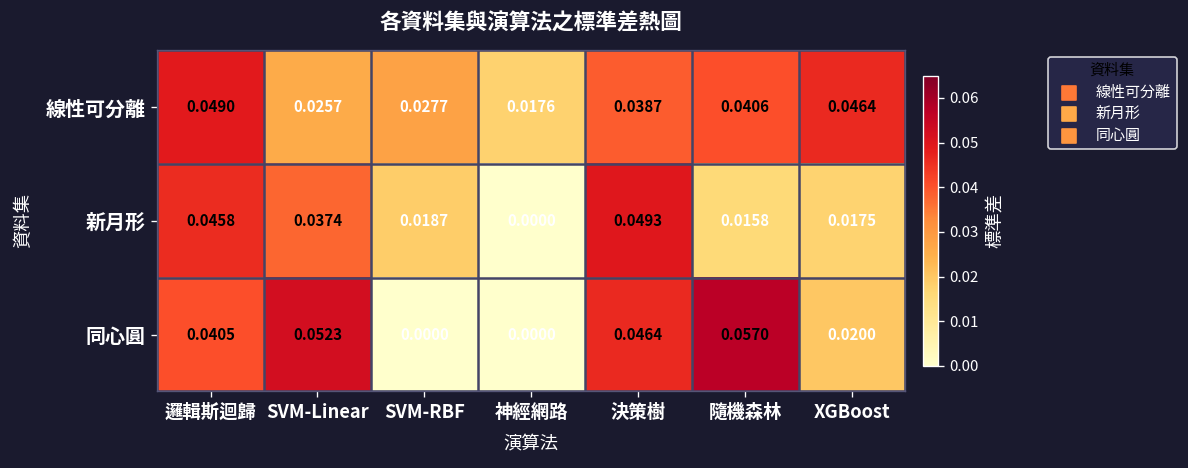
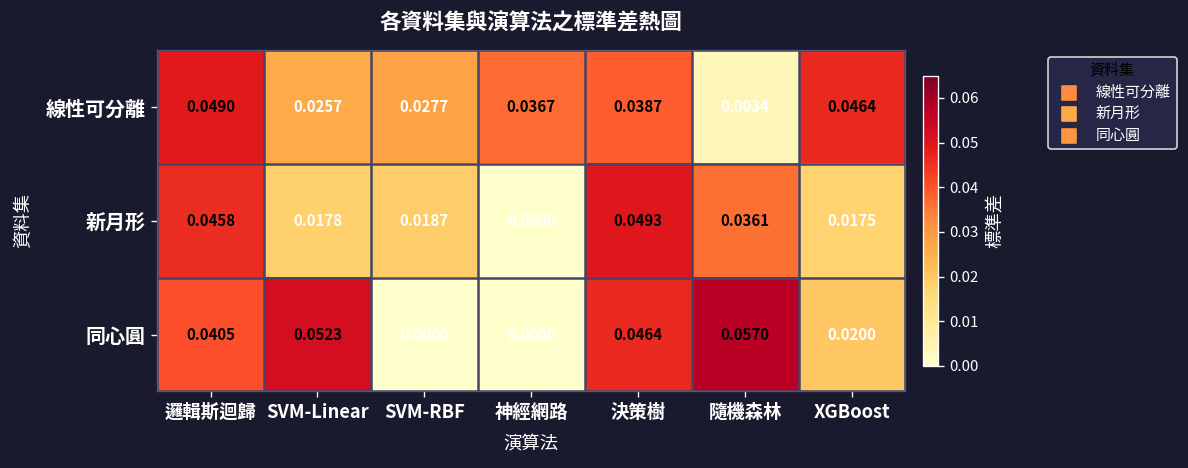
  {
    "線性可分離": {
      "邏輯斯迴歸": 0.0490,
      "SVM-Linear": 0.0257,
      "SVM-RBF": 0.0277,
-     "神經網路": 0.0176,
+     "神經網路": 0.0367,
      "決策樹": 0.0387,
-     "隨機森林": 0.0406,
+     "隨機森林": 0.0034,
      "XGBoost": 0.0464
    },
    "新月形": {
      "邏輯斯迴歸": 0.0458,
-     "SVM-Linear": 0.0374,
+     "SVM-Linear": 0.0178,
      "SVM-RBF": 0.0187,
      "神經網路": 0.0000,
      "決策樹": 0.0493,
-     "隨機森林": 0.0158,
+     "隨機森林": 0.0361,
      "XGBoost": 0.0175
    },
    "同心圓": {
      "邏輯斯迴歸": 0.0405,
      "SVM-Linear": 0.0523,
      "SVM-RBF": 0.0000,
      "神經網路": 0.0000,
      "決策樹": 0.0464,
      "隨機森林": 0.0570,
      "XGBoost": 0.0200
    }
  }
